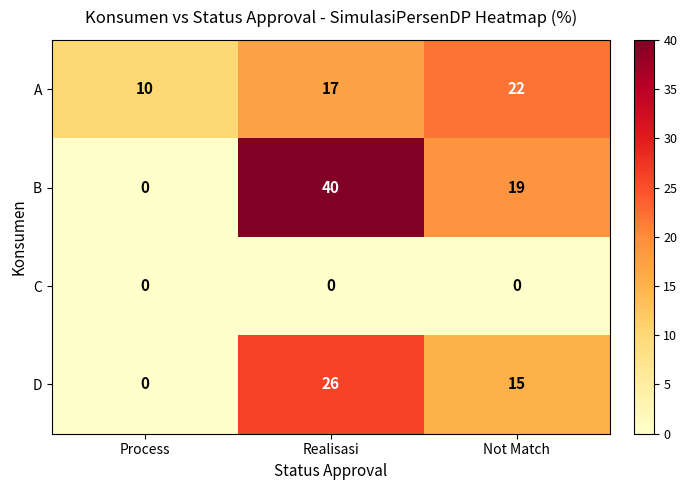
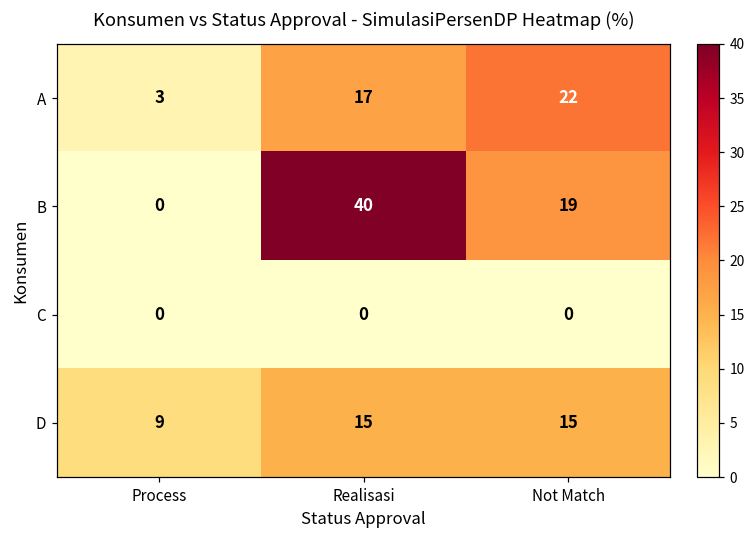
  {
    "A": {
-     "Process": 10,
+     "Process": 3,
      "Realisasi": 17,
      "Not Match": 22
    },
    "B": {
      "Process": 0,
      "Realisasi": 40,
      "Not Match": 19
    },
    "C": {
      "Process": 0,
      "Realisasi": 0,
      "Not Match": 0
    },
    "D": {
-     "Process": 0,
-     "Realisasi": 26,
+     "Process": 9,
+     "Realisasi": 15,
      "Not Match": 15
    }
  }
